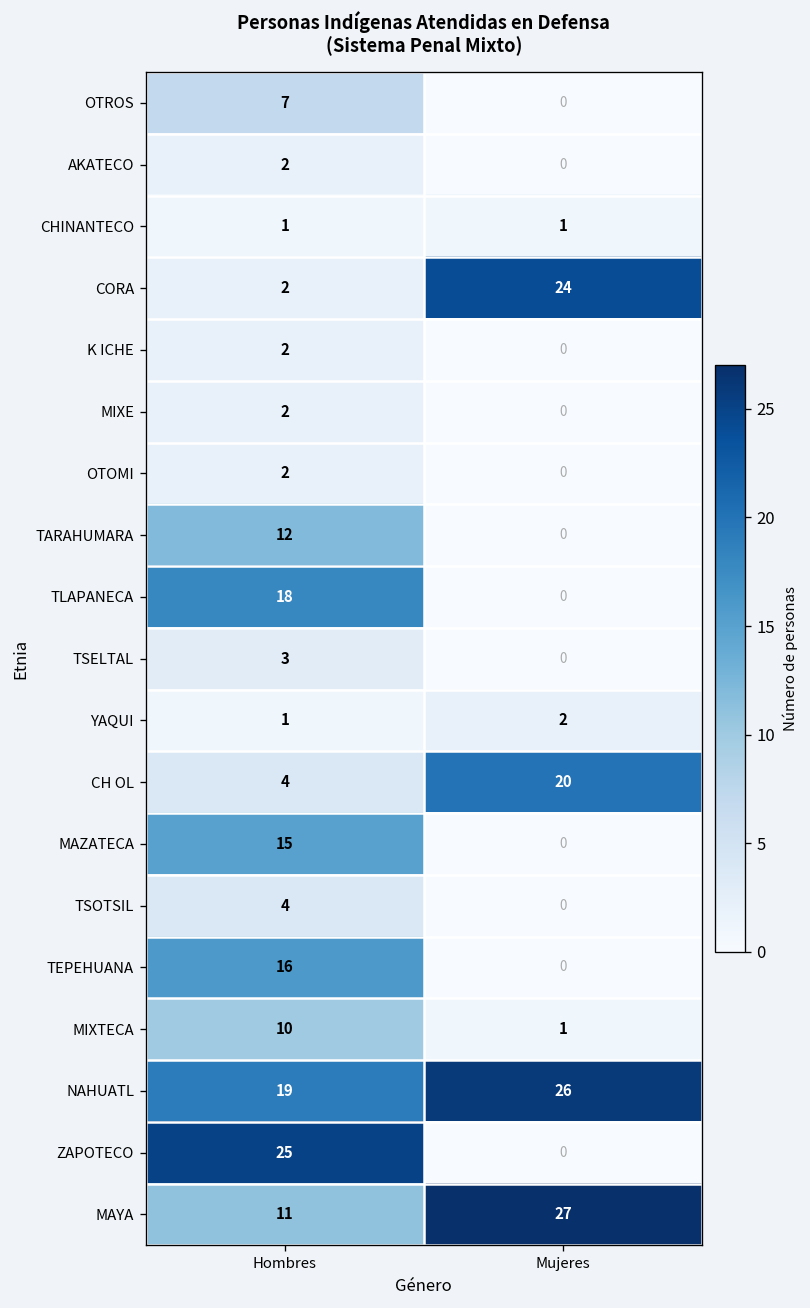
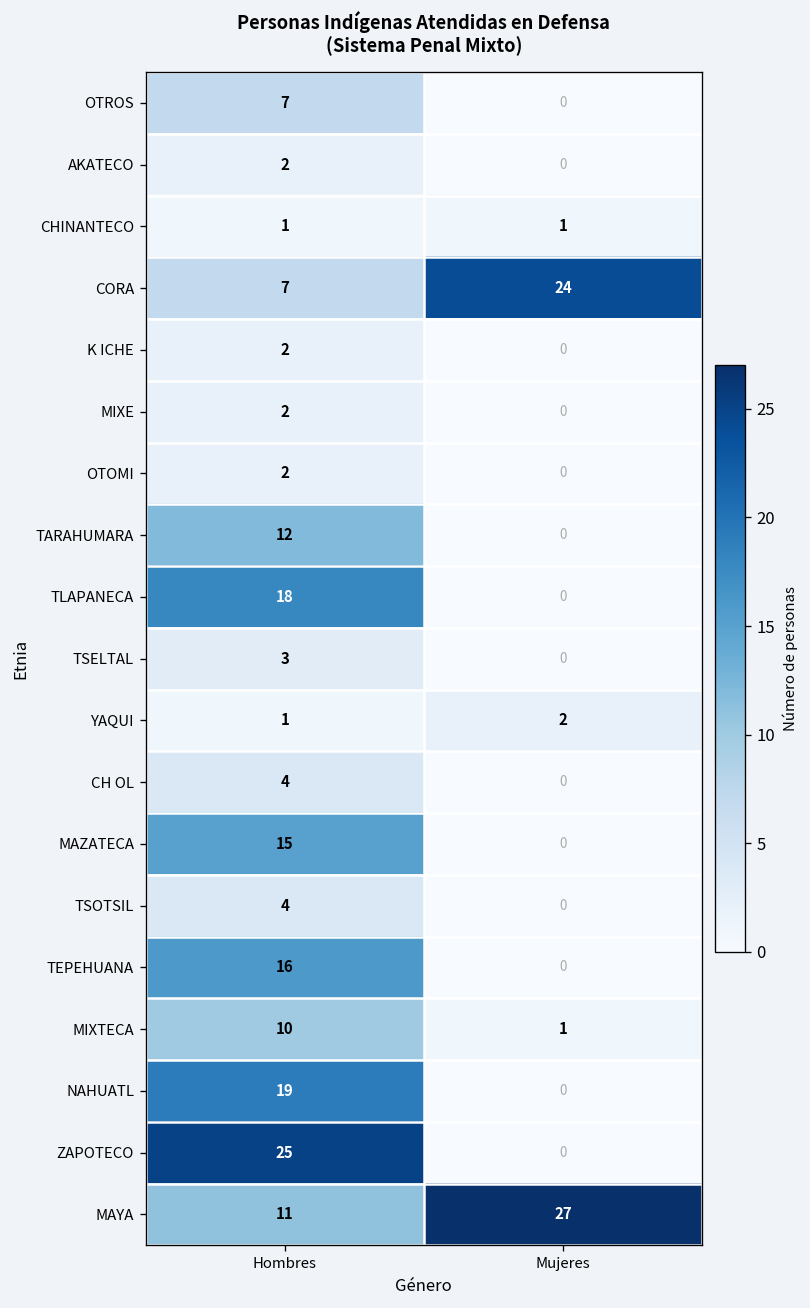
  {
    "OTROS": {
      "Hombres": 7,
      "Mujeres": 0
    },
    "AKATECO": {
      "Hombres": 2,
      "Mujeres": 0
    },
    "CHINANTECO": {
      "Hombres": 1,
      "Mujeres": 1
    },
    "CORA": {
-     "Hombres": 2,
+     "Hombres": 7,
      "Mujeres": 24
    },
    "K ICHE": {
      "Hombres": 2,
      "Mujeres": 0
    },
    "MIXE": {
      "Hombres": 2,
      "Mujeres": 0
    },
    "OTOMI": {
      "Hombres": 2,
      "Mujeres": 0
    },
    "TARAHUMARA": {
      "Hombres": 12,
      "Mujeres": 0
    },
    "TLAPANECA": {
      "Hombres": 18,
      "Mujeres": 0
    },
    "TSELTAL": {
      "Hombres": 3,
      "Mujeres": 0
    },
    "YAQUI": {
      "Hombres": 1,
      "Mujeres": 2
    },
    "CH OL": {
      "Hombres": 4,
-     "Mujeres": 20
+     "Mujeres": 0
    },
    "MAZATECA": {
      "Hombres": 15,
      "Mujeres": 0
    },
    "TSOTSIL": {
      "Hombres": 4,
      "Mujeres": 0
    },
    "TEPEHUANA": {
      "Hombres": 16,
      "Mujeres": 0
    },
    "MIXTECA": {
      "Hombres": 10,
      "Mujeres": 1
    },
    "NAHUATL": {
      "Hombres": 19,
-     "Mujeres": 26
+     "Mujeres": 0
    },
    "ZAPOTECO": {
      "Hombres": 25,
      "Mujeres": 0
    },
    "MAYA": {
      "Hombres": 11,
      "Mujeres": 27
    }
  }
